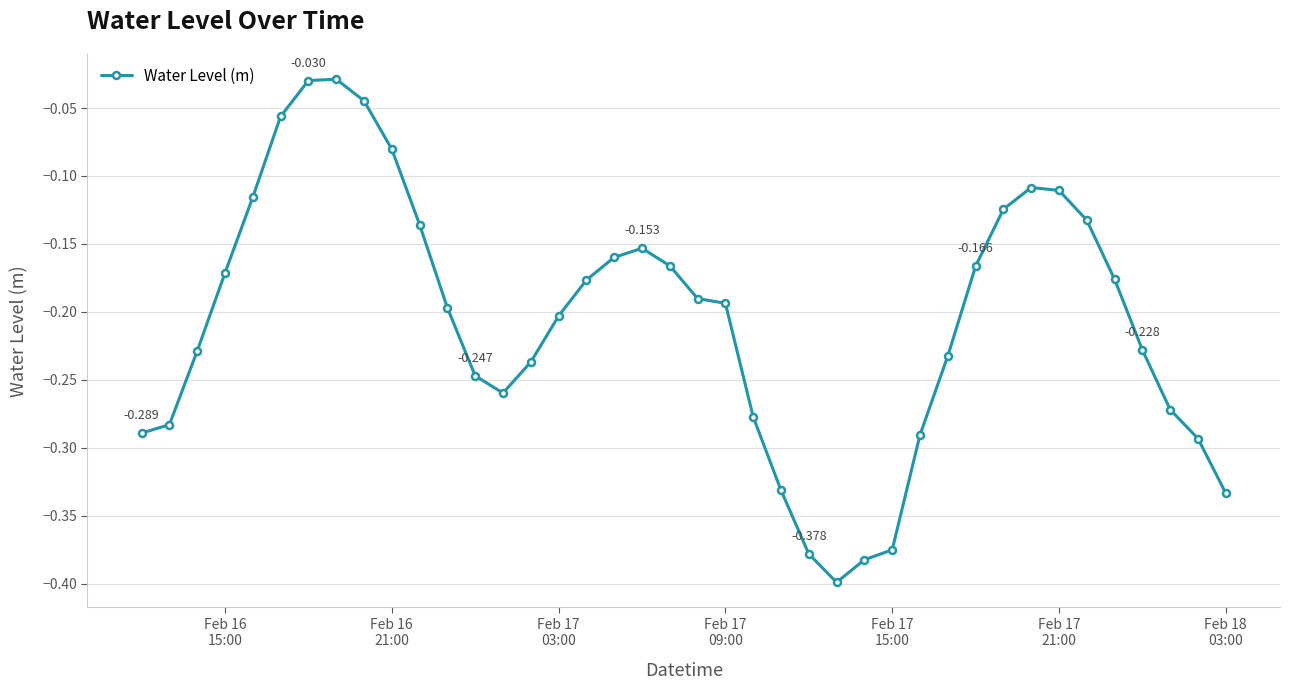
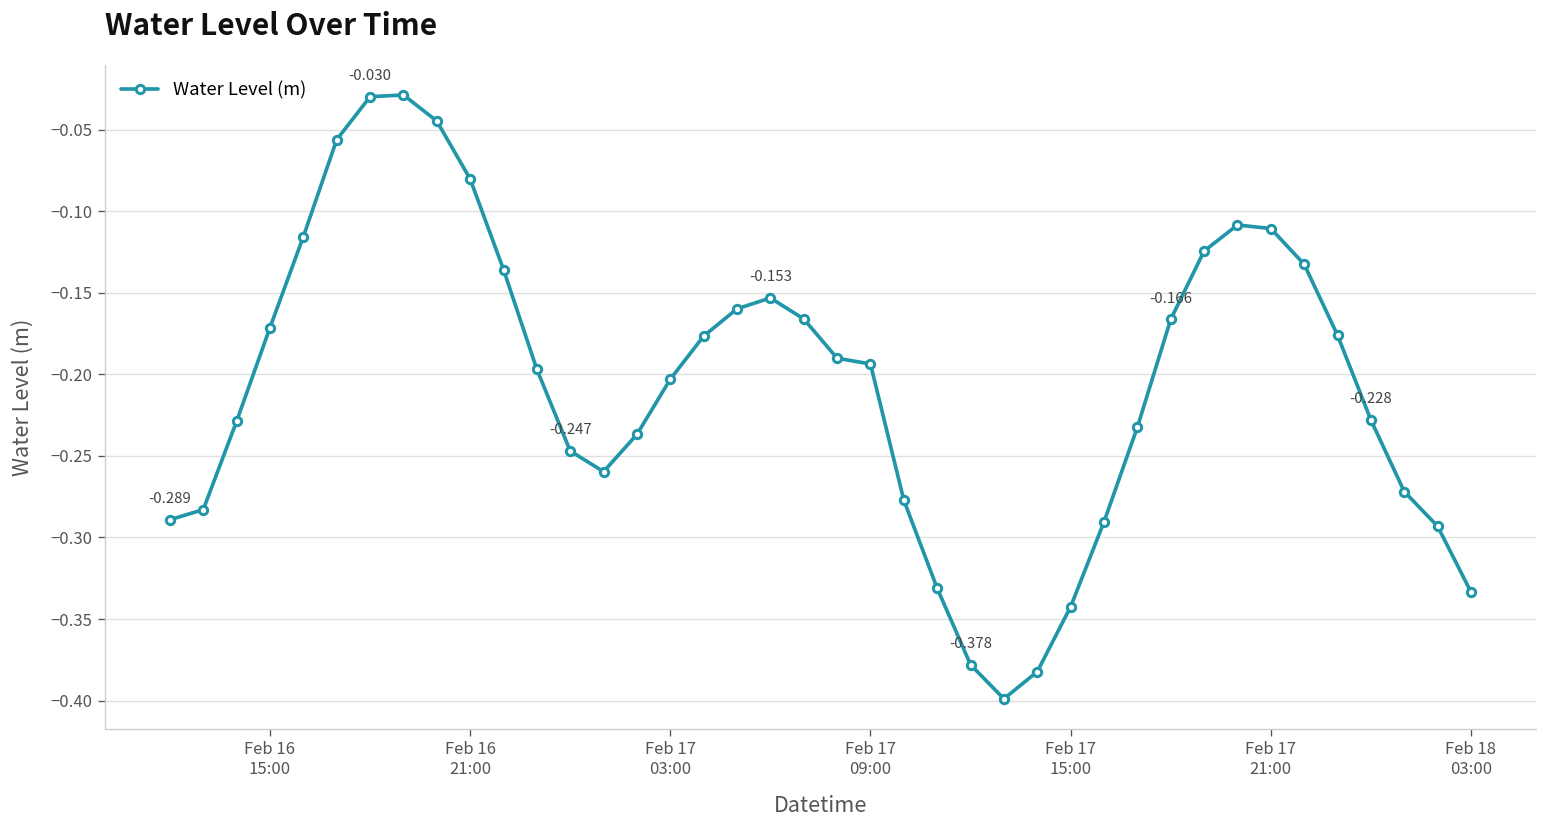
  {
    "Feb 16 15:00": -0.171,
    "Feb 16 21:00": -0.080,
    "Feb 17 03:00": -0.203,
    "Feb 17 09:00": -0.194,
-   "Feb 17 15:00": -0.375,
+   "Feb 17 15:00": -0.342,
    "Feb 17 21:00": -0.111,
    "Feb 18 03:00": -0.333
  }
